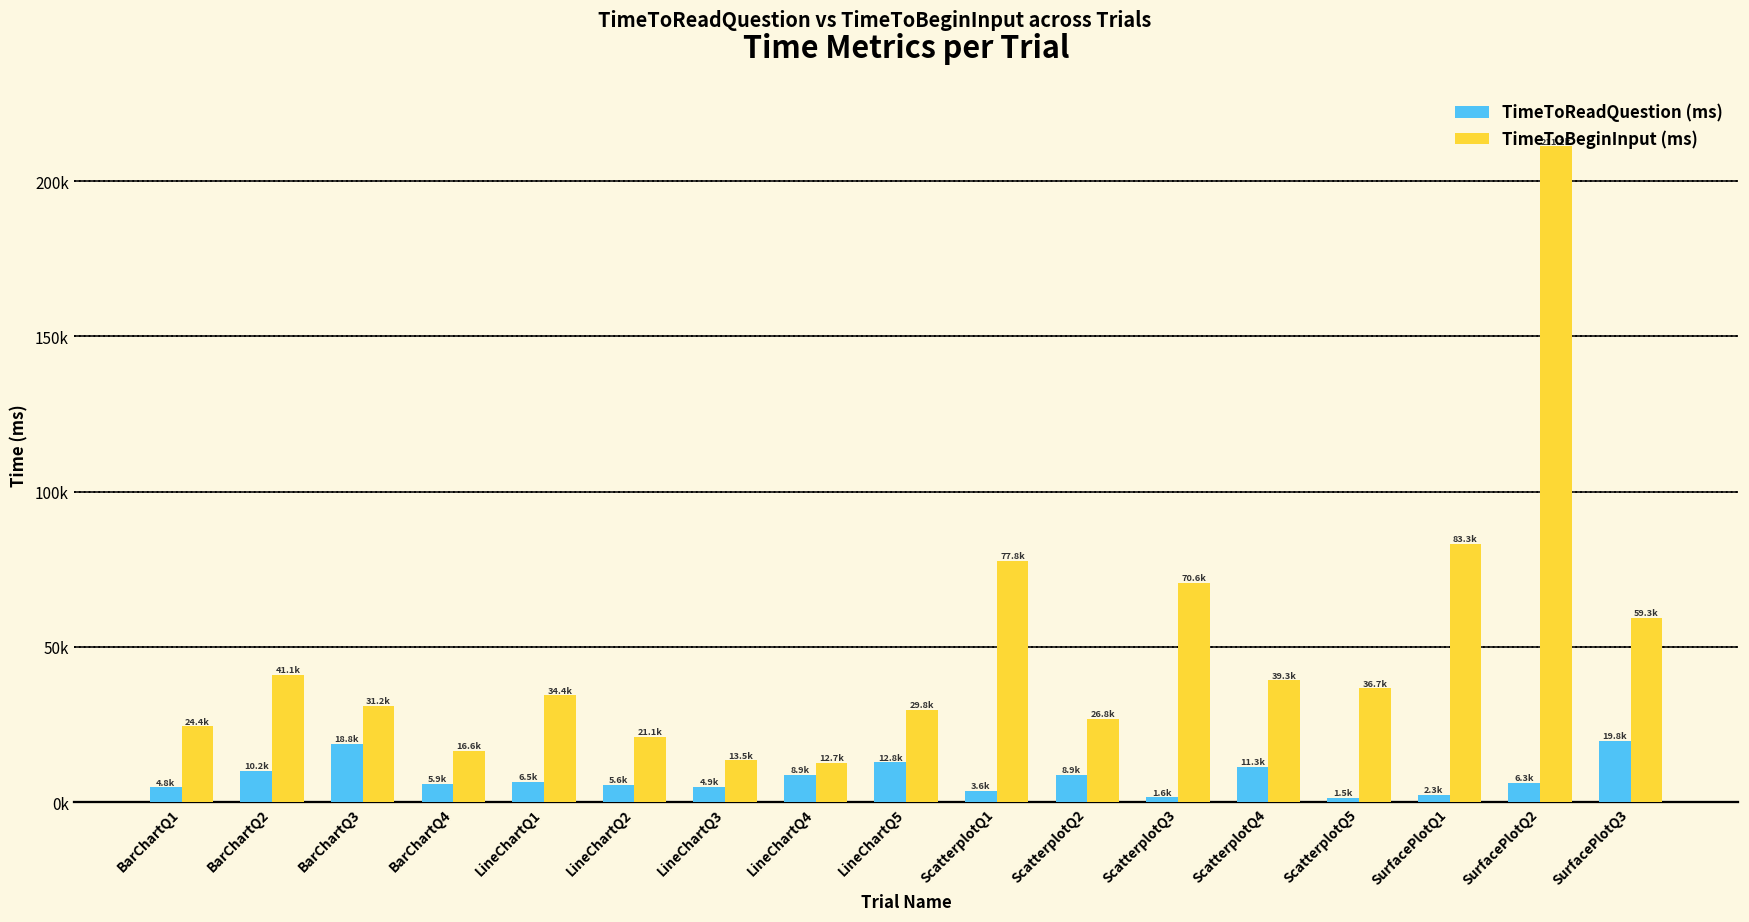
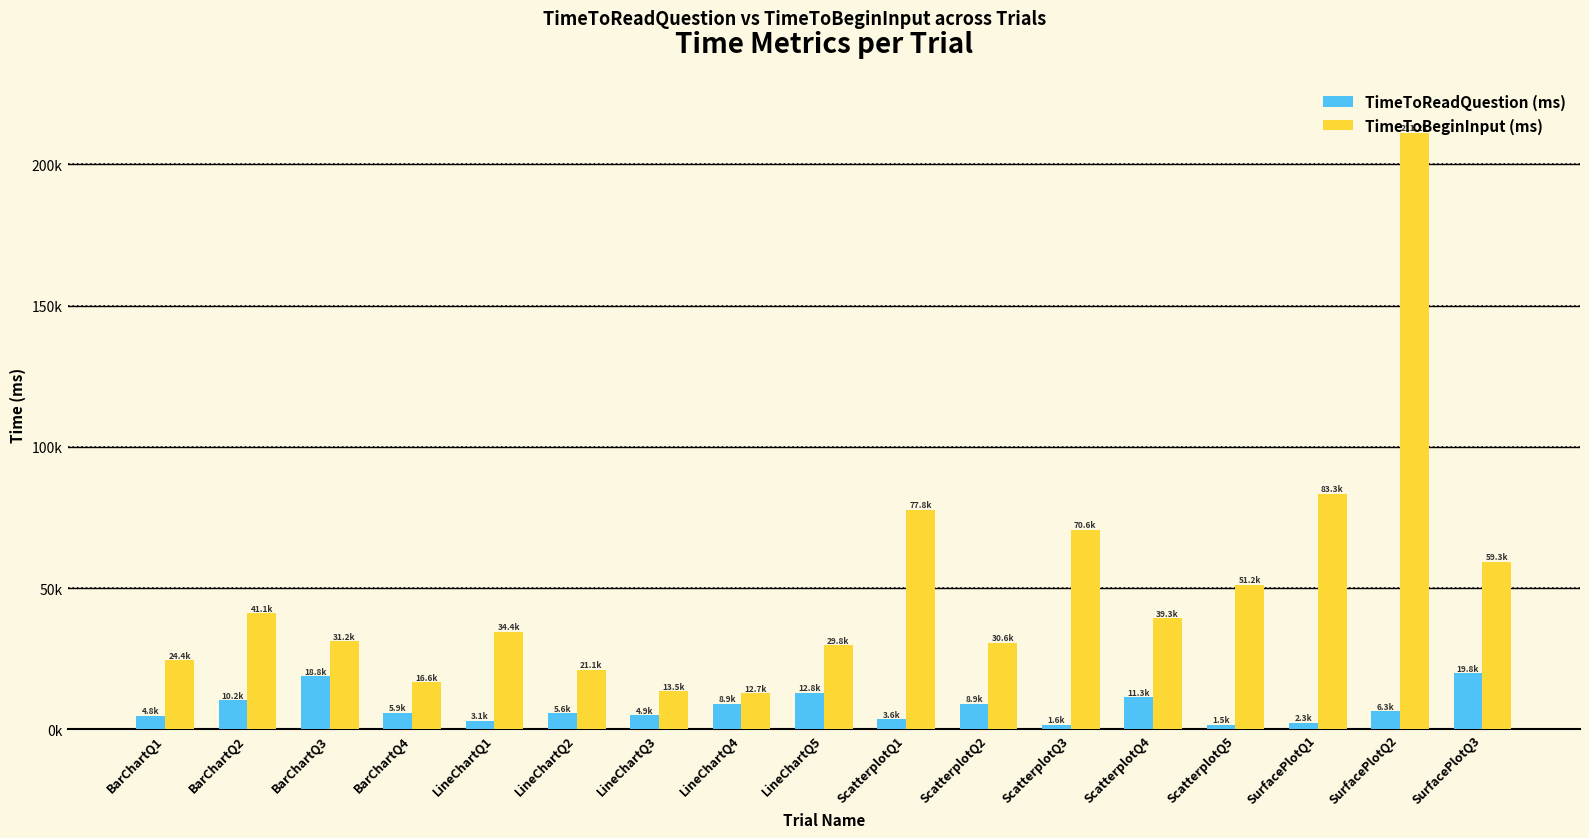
  {
    "TimeToReadQuestion (ms)": {
      "BarChartQ1": "4.8k",
      "BarChartQ2": "10.2k",
      "BarChartQ3": "18.8k",
      "BarChartQ4": "5.9k",
-     "LineChartQ1": "6.5k",
+     "LineChartQ1": "3.1k",
      "LineChartQ2": "5.6k",
      "LineChartQ3": "4.9k",
      "LineChartQ4": "8.9k",
      "LineChartQ5": "12.8k",
      "ScatterplotQ1": "3.6k",
      "ScatterplotQ2": "8.9k",
      "ScatterplotQ3": "1.6k",
      "ScatterplotQ4": "11.3k",
      "ScatterplotQ5": "1.5k",
      "SurfacePlotQ1": "2.3k",
      "SurfacePlotQ2": "6.3k",
      "SurfacePlotQ3": "19.8k"
    },
    "TimeToBeginInput (ms)": {
      "BarChartQ1": "24.4k",
      "BarChartQ2": "41.1k",
      "BarChartQ3": "31.2k",
      "BarChartQ4": "16.6k",
      "LineChartQ1": "34.4k",
      "LineChartQ2": "21.1k",
      "LineChartQ3": "13.5k",
      "LineChartQ4": "12.7k",
      "LineChartQ5": "29.8k",
      "ScatterplotQ1": "77.8k",
-     "ScatterplotQ2": "26.8k",
+     "ScatterplotQ2": "30.6k",
      "ScatterplotQ3": "70.6k",
      "ScatterplotQ4": "39.3k",
-     "ScatterplotQ5": "36.7k",
+     "ScatterplotQ5": "51.2k",
      "SurfacePlotQ1": "83.3k",
      "SurfacePlotQ2": "211.2k",
      "SurfacePlotQ3": "59.3k"
    }
  }
